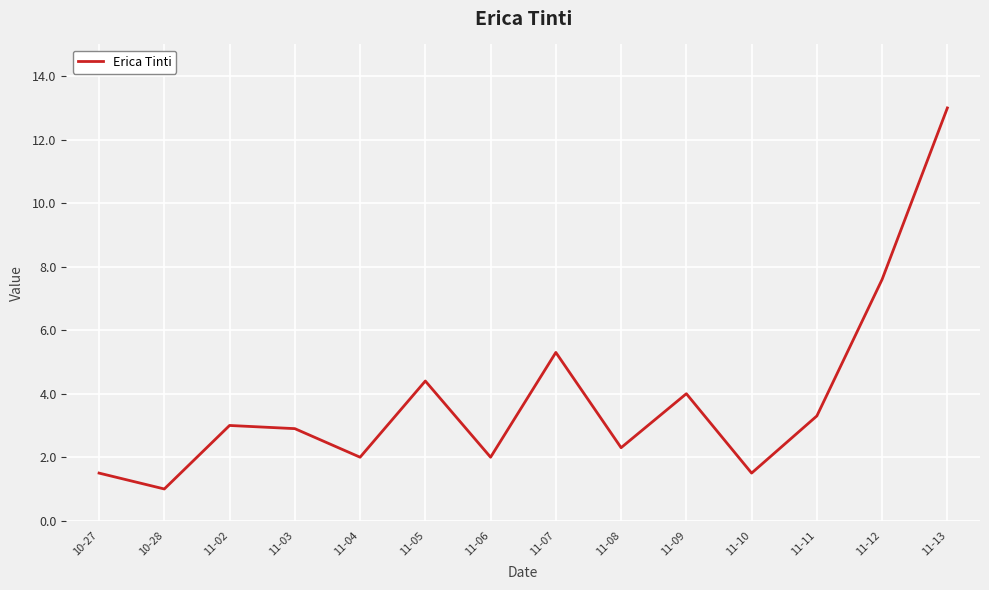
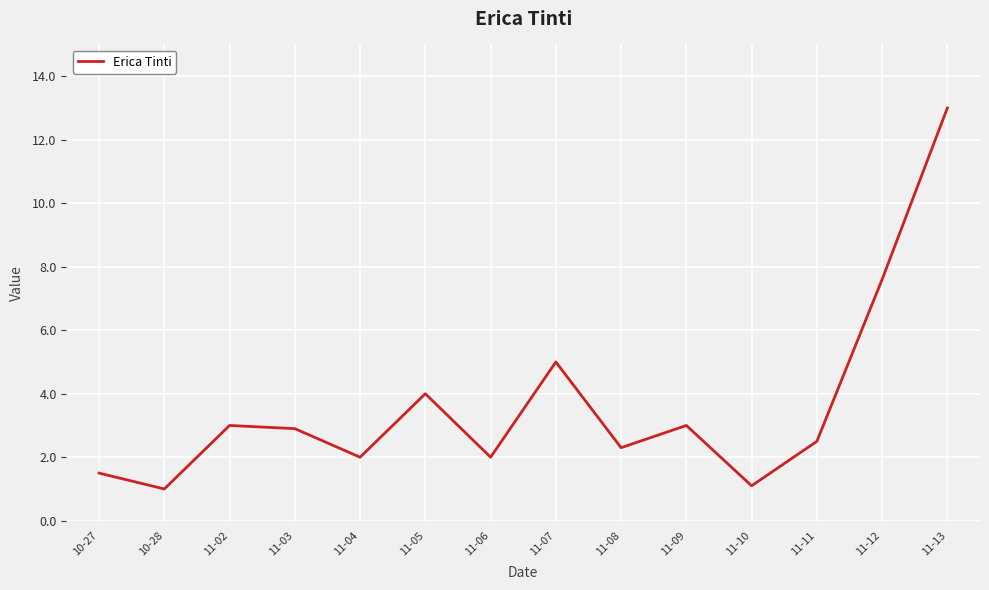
  {
    "10-27": 1.5,
    "10-28": 1.0,
    "11-02": 3.0,
    "11-03": 2.9,
    "11-04": 2.0,
-   "11-05": 4.4,
+   "11-05": 4.0,
    "11-06": 2.0,
-   "11-07": 5.3,
+   "11-07": 5.0,
    "11-08": 2.3,
-   "11-09": 4,
-   "11-10": 1.5,
-   "11-11": 3.3,
+   "11-09": 3,
+   "11-10": 1.1,
+   "11-11": 2.5,
    "11-12": 7.6,
    "11-13": 13.0
  }
